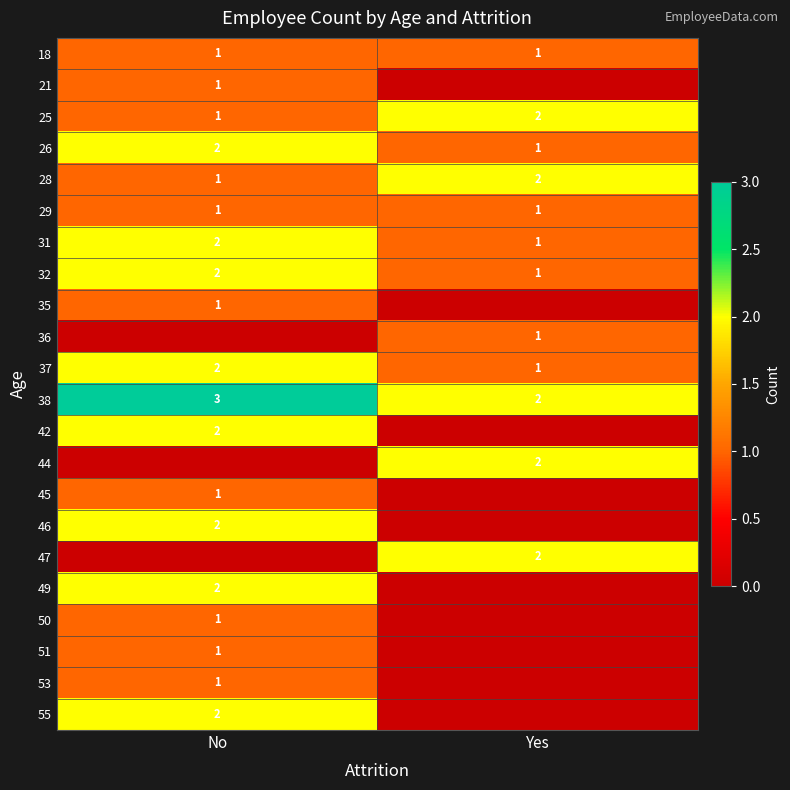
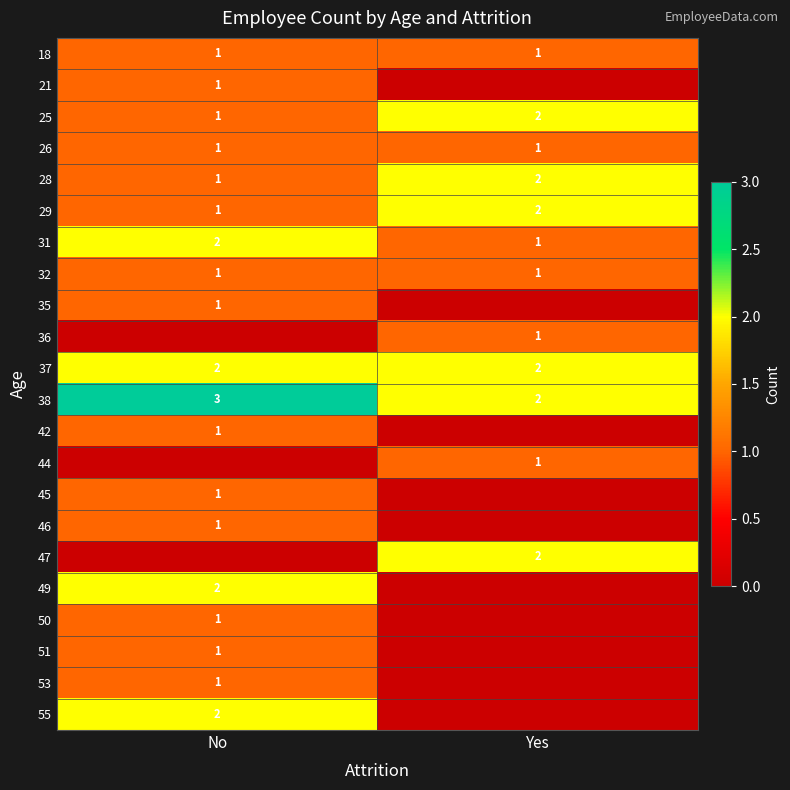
  {
    "18": {
      "No": 1,
      "Yes": 1
    },
    "21": {
      "No": 1
    },
    "25": {
      "No": 1,
      "Yes": 2
    },
    "26": {
-     "No": 2,
+     "No": 1,
      "Yes": 1
    },
    "28": {
      "No": 1,
      "Yes": 2
    },
    "29": {
      "No": 1,
-     "Yes": 1
+     "Yes": 2
    },
    "31": {
      "No": 2,
      "Yes": 1
    },
    "32": {
-     "No": 2,
+     "No": 1,
      "Yes": 1
    },
    "35": {
      "No": 1
    },
    "36": {
      "Yes": 1
    },
    "37": {
      "No": 2,
-     "Yes": 1
+     "Yes": 2
    },
    "38": {
      "No": 3,
      "Yes": 2
    },
    "42": {
-     "No": 2
+     "No": 1
    },
    "44": {
-     "Yes": 2
+     "Yes": 1
    },
    "45": {
      "No": 1
    },
    "46": {
-     "No": 2
+     "No": 1
    },
    "47": {
      "Yes": 2
    },
    "49": {
      "No": 2
    },
    "50": {
      "No": 1
    },
    "51": {
      "No": 1
    },
    "53": {
      "No": 1
    },
    "55": {
      "No": 2
    }
  }
